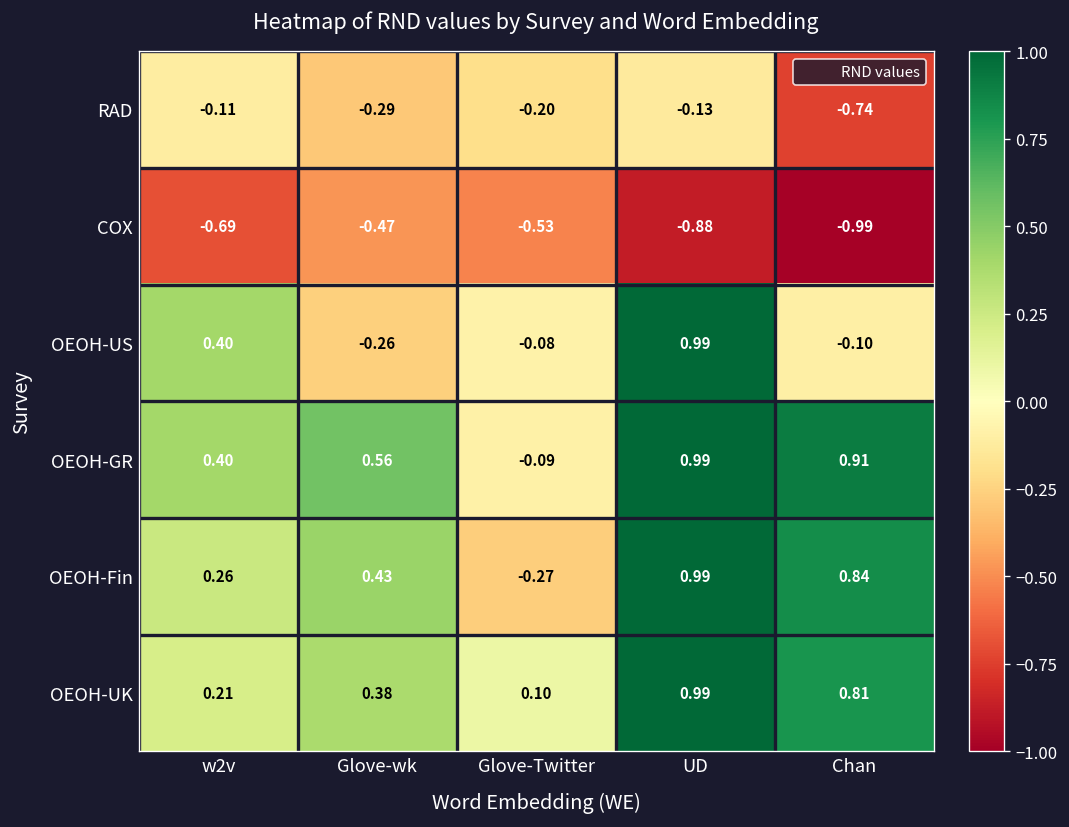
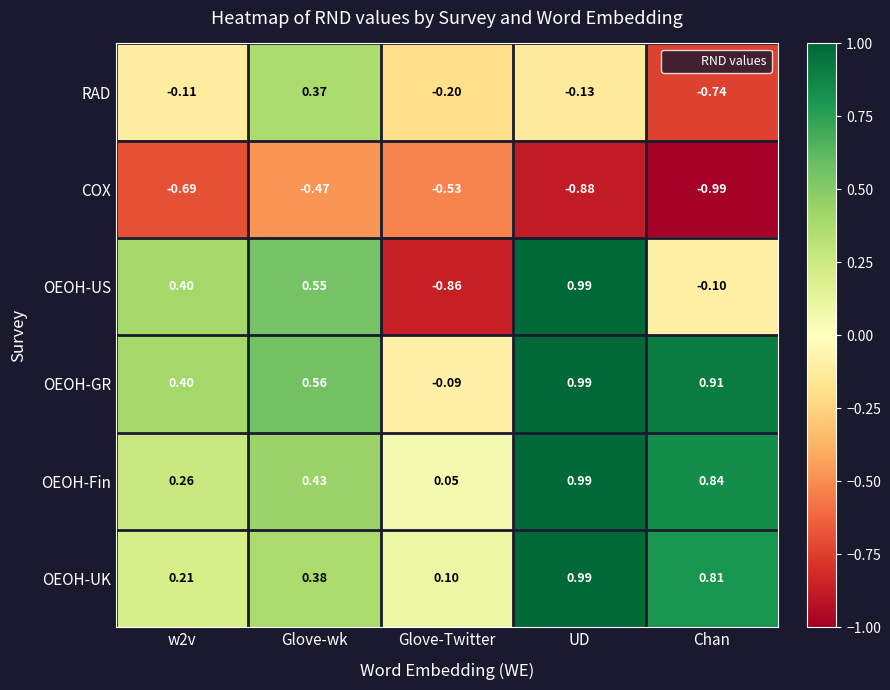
  {
    "RAD": {
      "w2v": -0.11,
-     "Glove-wk": -0.29,
+     "Glove-wk": 0.37,
      "Glove-Twitter": -0.20,
      "UD": -0.13,
      "Chan": -0.74
    },
    "COX": {
      "w2v": -0.69,
      "Glove-wk": -0.47,
      "Glove-Twitter": -0.53,
      "UD": -0.88,
      "Chan": -0.99
    },
    "OEOH-US": {
      "w2v": 0.40,
-     "Glove-wk": -0.26,
-     "Glove-Twitter": -0.08,
+     "Glove-wk": 0.55,
+     "Glove-Twitter": -0.86,
      "UD": 0.99,
      "Chan": -0.10
    },
    "OEOH-GR": {
      "w2v": 0.40,
      "Glove-wk": 0.56,
      "Glove-Twitter": -0.09,
      "UD": 0.99,
      "Chan": 0.91
    },
    "OEOH-Fin": {
      "w2v": 0.26,
      "Glove-wk": 0.43,
-     "Glove-Twitter": -0.27,
+     "Glove-Twitter": 0.05,
      "UD": 0.99,
      "Chan": 0.84
    },
    "OEOH-UK": {
      "w2v": 0.21,
      "Glove-wk": 0.38,
      "Glove-Twitter": 0.10,
      "UD": 0.99,
      "Chan": 0.81
    }
  }
